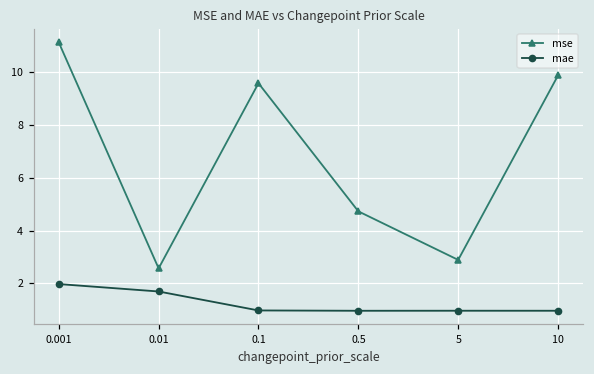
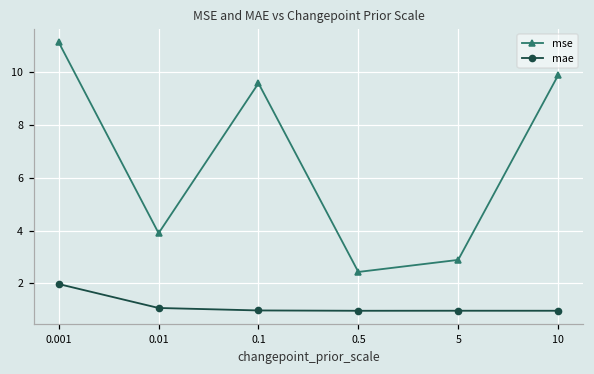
  {
    "mse": {
      "0.001": 11.1,
-     "0.01": 2.6,
+     "0.01": 3.9,
      "0.1": 9.6,
-     "0.5": 4.7,
+     "0.5": 2.4,
      "5": 2.9,
      "10": 9.9
    },
    "mae": {
      "0.001": 2.0,
-     "0.01": 1.7,
+     "0.01": 1.1,
      "0.1": 1.0,
      "0.5": 1.0,
      "5": 1.0,
      "10": 1.0
    }
  }
